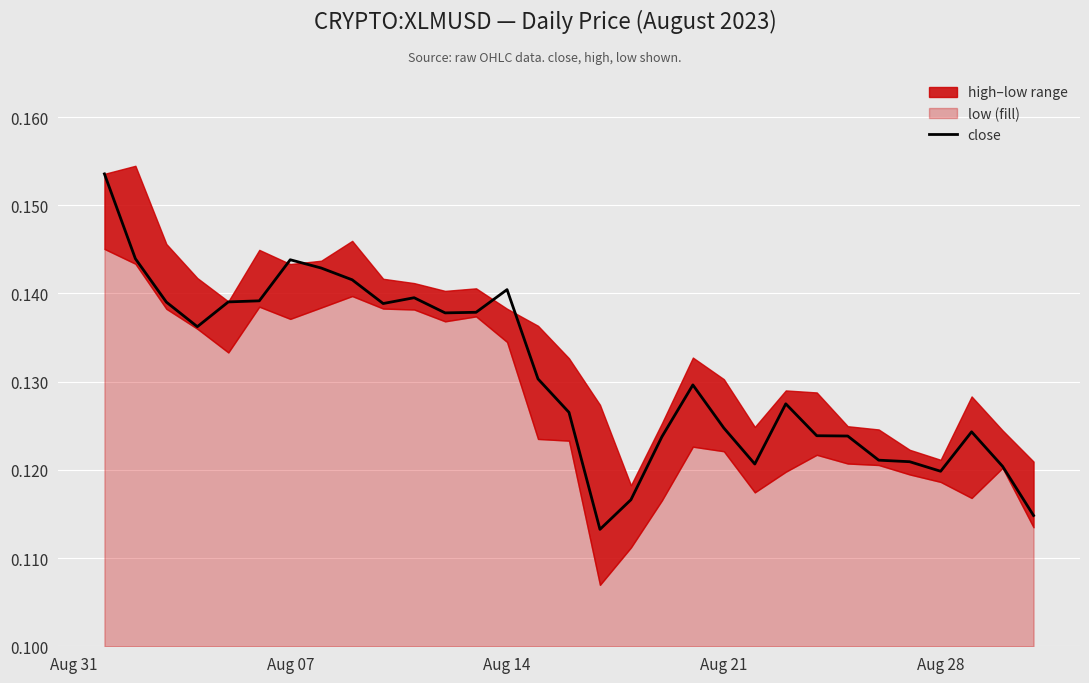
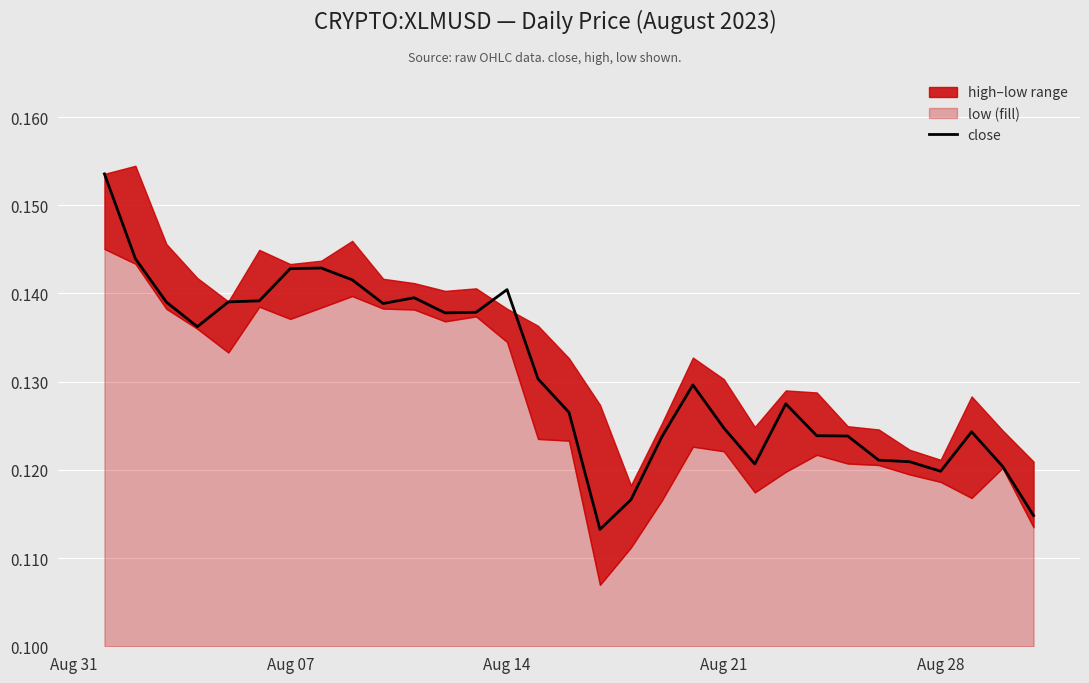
  {
    "close": {
-     "Aug 07": 0.144,
+     "Aug 07": 0.143,
      "Aug 14": 0.140,
      "Aug 21": 0.125,
      "Aug 28": 0.120
    }
  }
